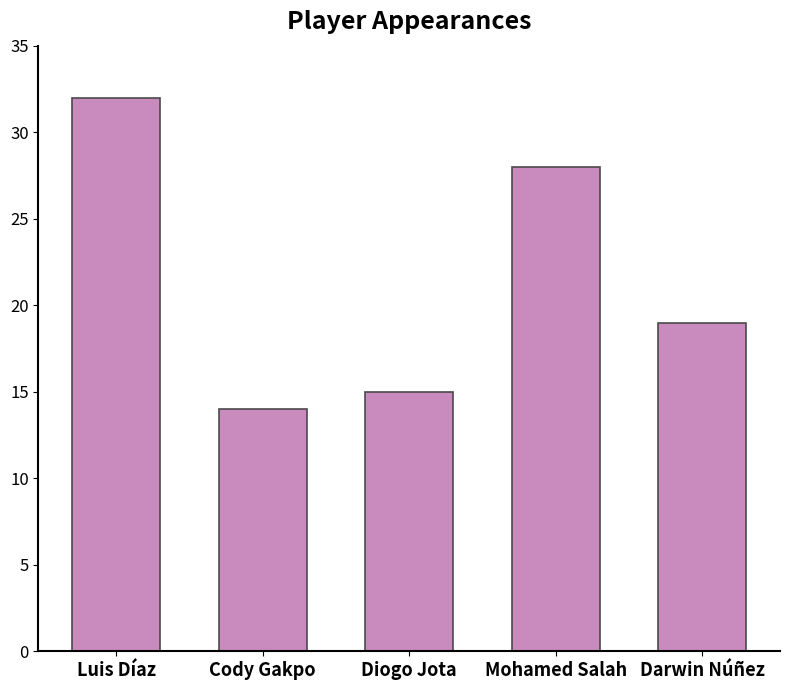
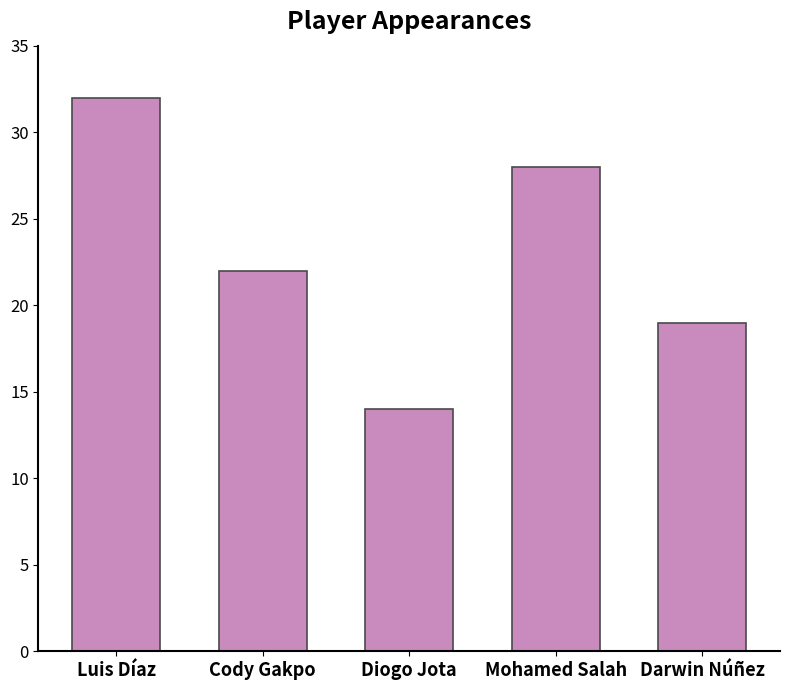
  {
    "Luis Díaz": 32,
-   "Cody Gakpo": 14,
-   "Diogo Jota": 15,
+   "Cody Gakpo": 22,
+   "Diogo Jota": 14,
    "Mohamed Salah": 28,
    "Darwin Núñez": 19
  }
